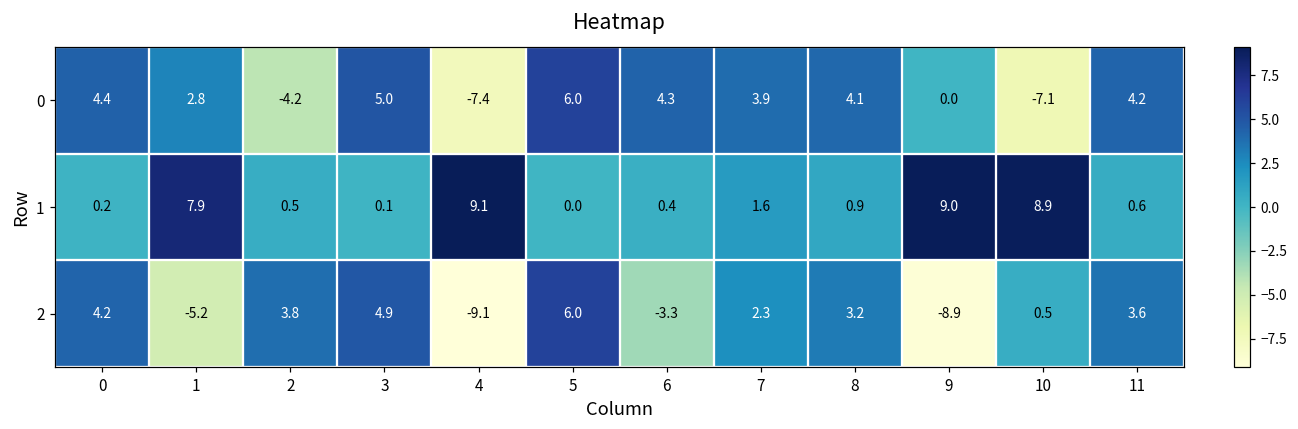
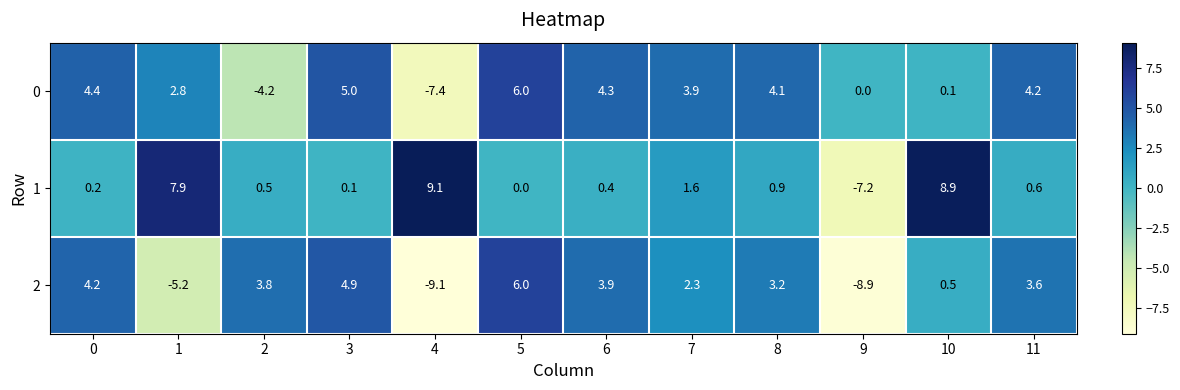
  {
    "0": {
      "0": 4.4,
      "1": 2.8,
      "2": -4.2,
      "3": 5.0,
      "4": -7.4,
      "5": 6.0,
      "6": 4.3,
      "7": 3.9,
      "8": 4.1,
      "9": 0.0,
-     "10": -7.1,
+     "10": 0.1,
      "11": 4.2
    },
    "1": {
      "0": 0.2,
      "1": 7.9,
      "2": 0.5,
      "3": 0.1,
      "4": 9.1,
      "5": 0.0,
      "6": 0.4,
      "7": 1.6,
      "8": 0.9,
-     "9": 9.0,
+     "9": -7.2,
      "10": 8.9,
      "11": 0.6
    },
    "2": {
      "0": 4.2,
      "1": -5.2,
      "2": 3.8,
      "3": 4.9,
      "4": -9.1,
      "5": 6.0,
-     "6": -3.3,
+     "6": 3.9,
      "7": 2.3,
      "8": 3.2,
      "9": -8.9,
      "10": 0.5,
      "11": 3.6
    }
  }
